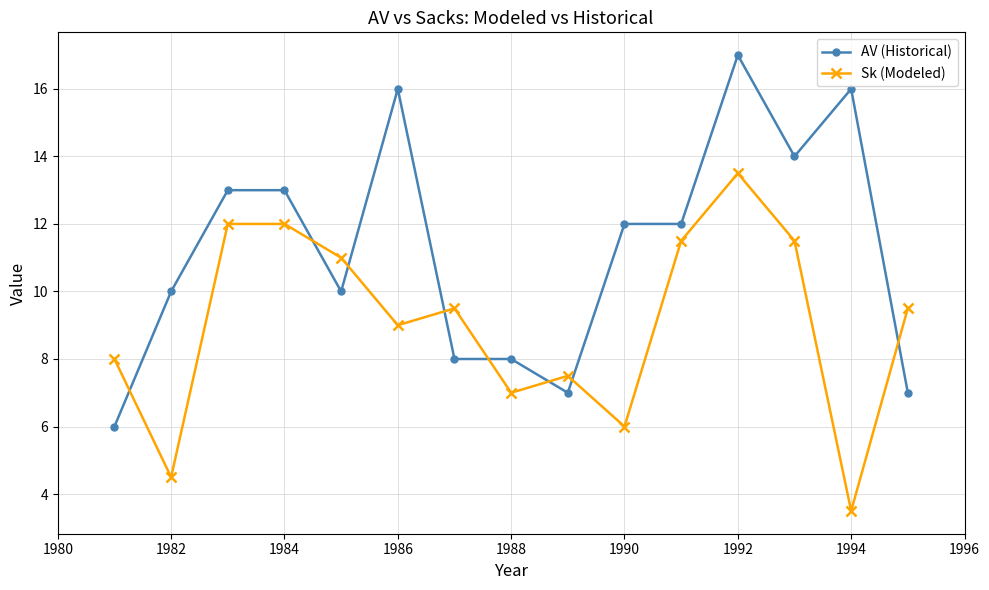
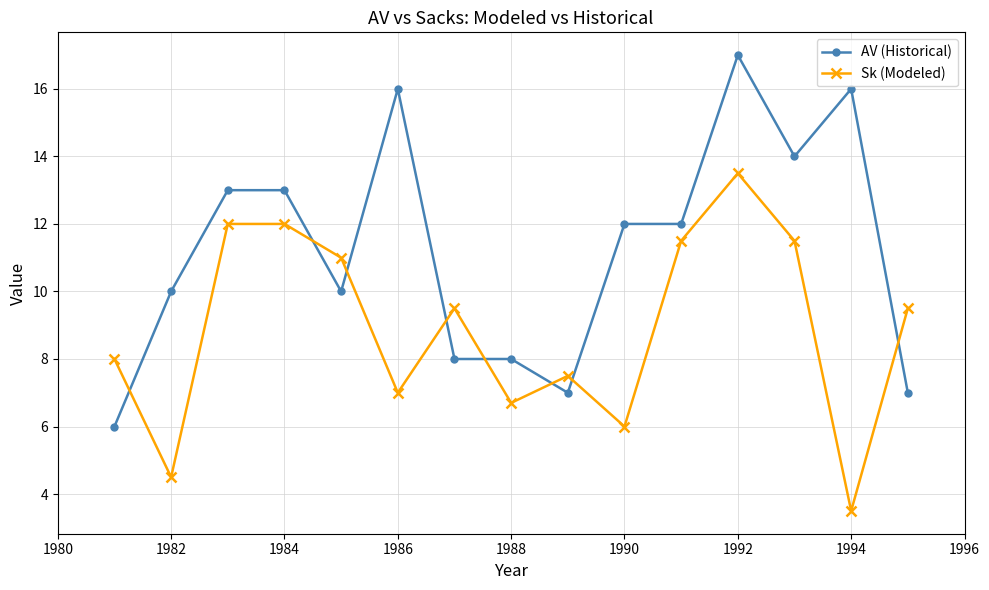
  {
    "AV (Historical)": {
      "1982": 10.0,
      "1984": 13.0,
      "1986": 16.0,
      "1988": 8.0,
      "1990": 12.0,
      "1992": 17.0,
      "1994": 16.0
    },
    "Sk (Modeled)": {
      "1982": 4.5,
      "1984": 12.0,
-     "1986": 9,
-     "1988": 7.0,
+     "1986": 7,
+     "1988": 6.7,
      "1990": 6.0,
      "1992": 13.5,
      "1994": 3.5
    }
  }
